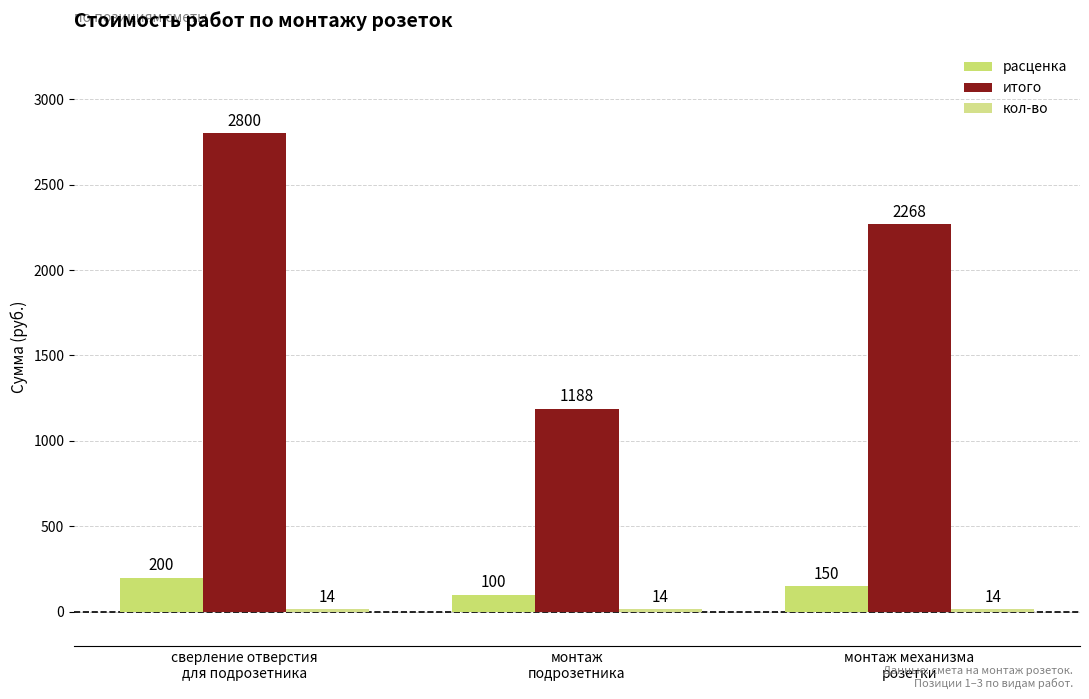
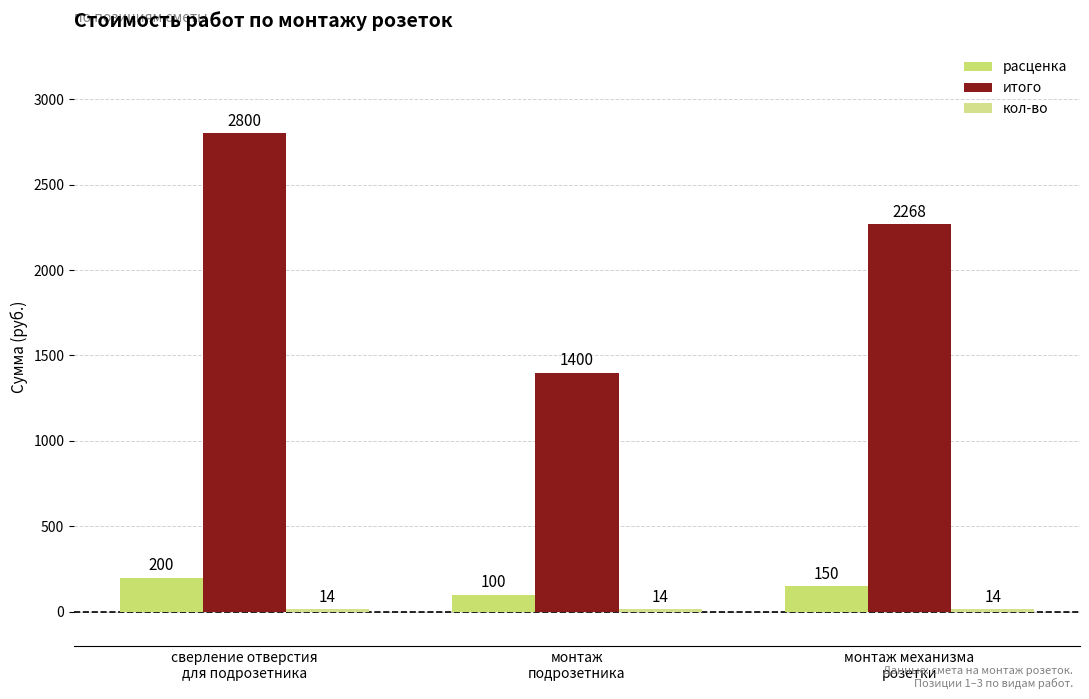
  {
    "итого": {
      "сверление отверстия для подрозетника": 2800,
-     "монтаж подрозетника": 1188,
+     "монтаж подрозетника": 1400,
      "монтаж механизма розетки": 2268
    }
  }
